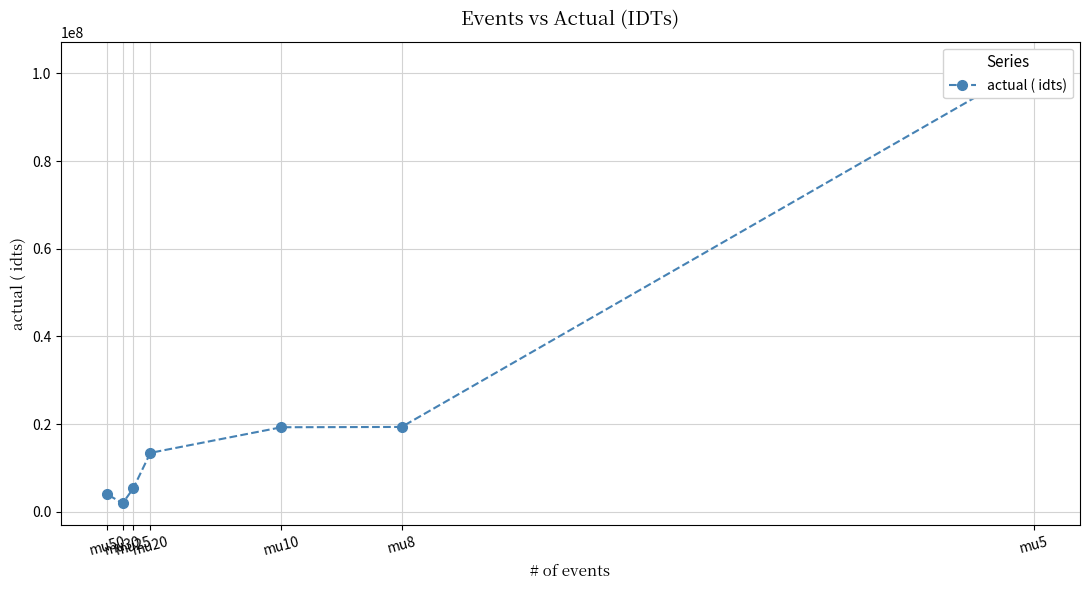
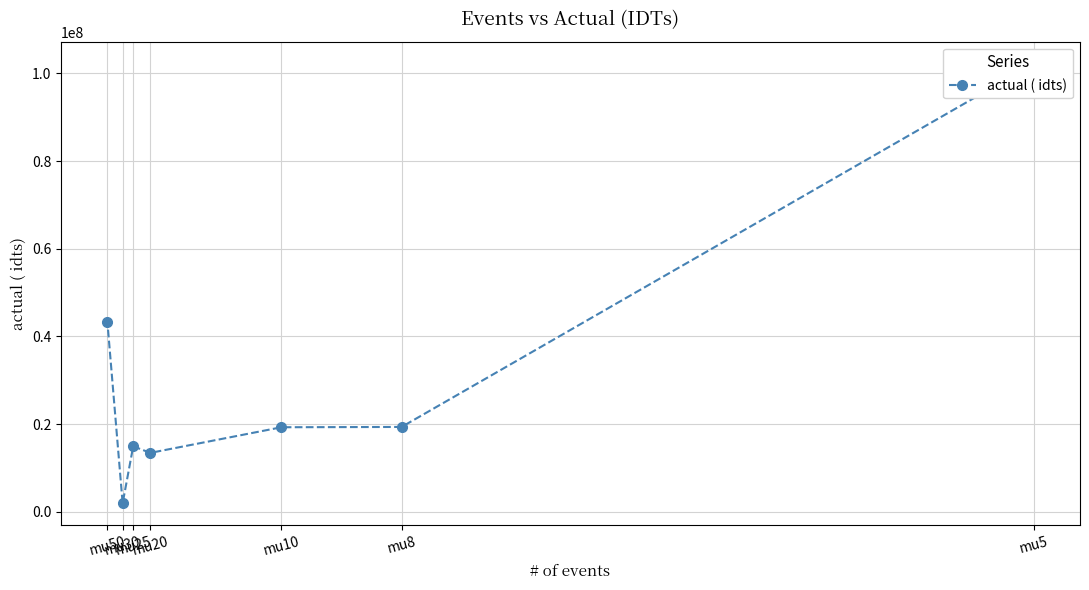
  {
-   "mu50": 4000000,
+   "mu50": 43000000,
    "mu30": 2000000,
-   "mu25": 5000000,
+   "mu25": 15000000,
    "mu20": 13000000,
    "mu10": 19000000,
    "mu8": 19000000
  }
